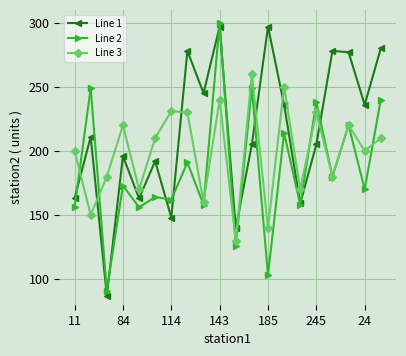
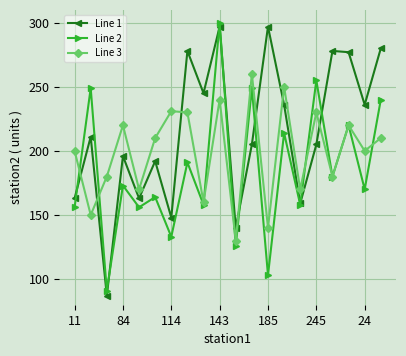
  {
    "Line 1": {
      "84": 196,
      "114": 148,
      "143": 297,
      "185": 297,
      "245": 205,
      "24": 236
    },
    "Line 2": {
      "84": 173,
-     "114": 162,
+     "114": 133,
      "143": 300,
      "185": 103,
-     "245": 238,
+     "245": 255,
      "24": 170
    },
    "Line 3": {
      "84": 220,
      "114": 231,
      "143": 240,
      "185": 140,
      "245": 230,
      "24": 200
    }
  }
